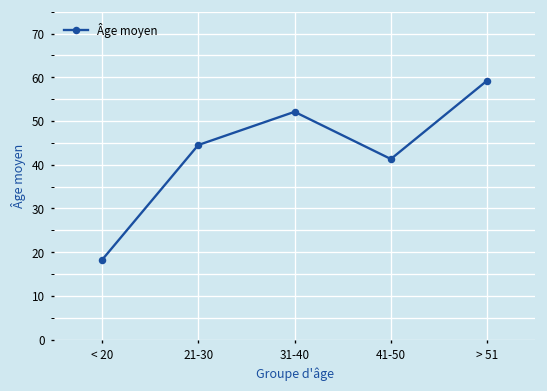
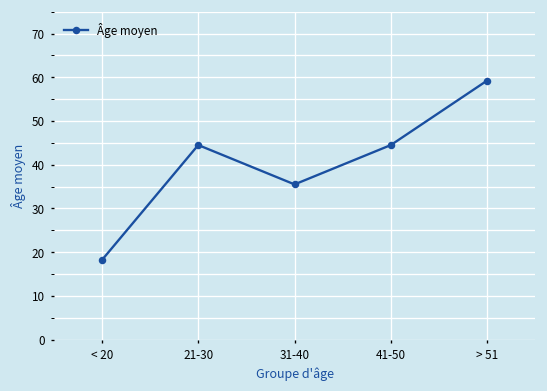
  {
    "< 20": 18,
    "21-30": 45,
-   "31-40": 52,
-   "41-50": 41,
+   "31-40": 36,
+   "41-50": 45,
    "> 51": 59
  }
